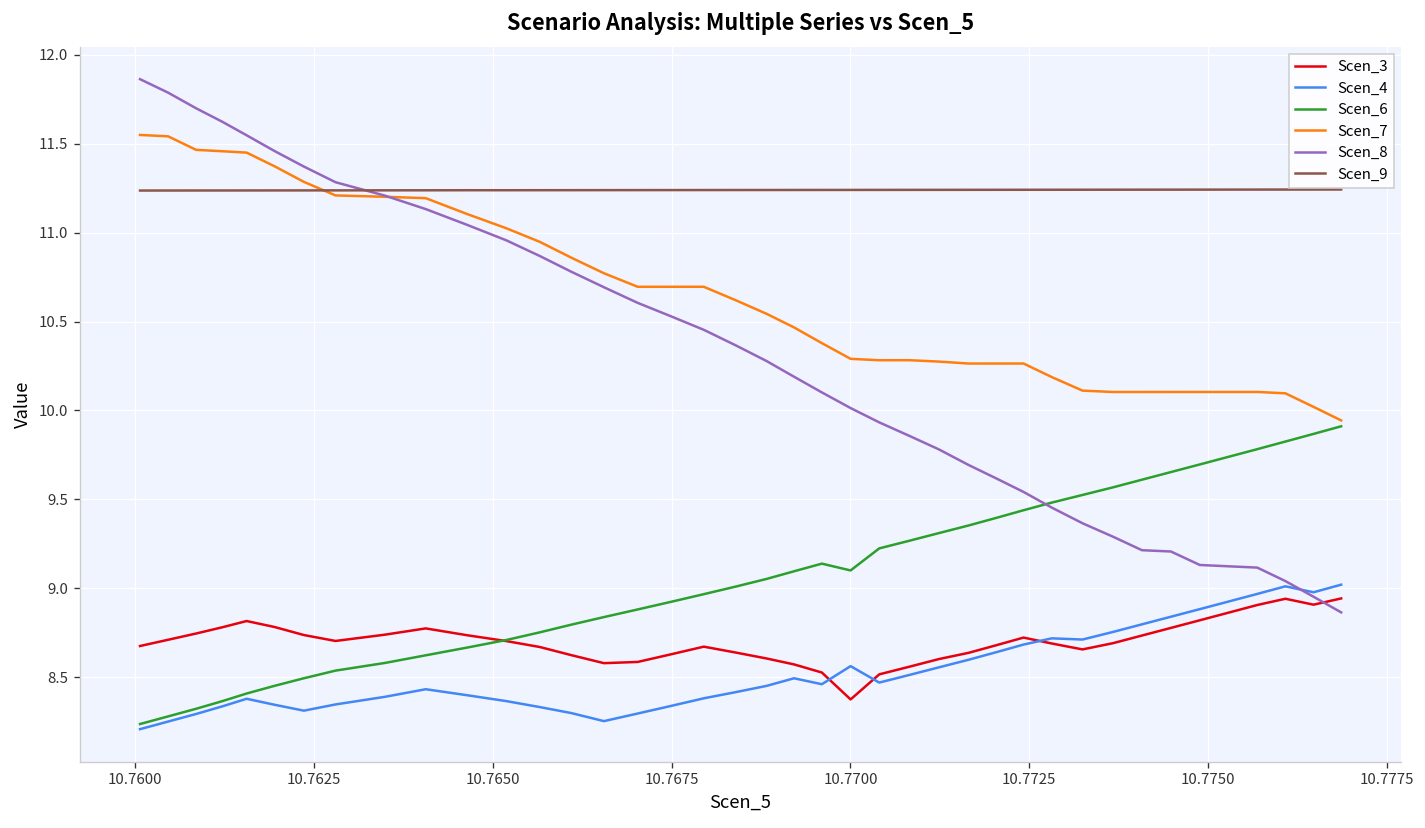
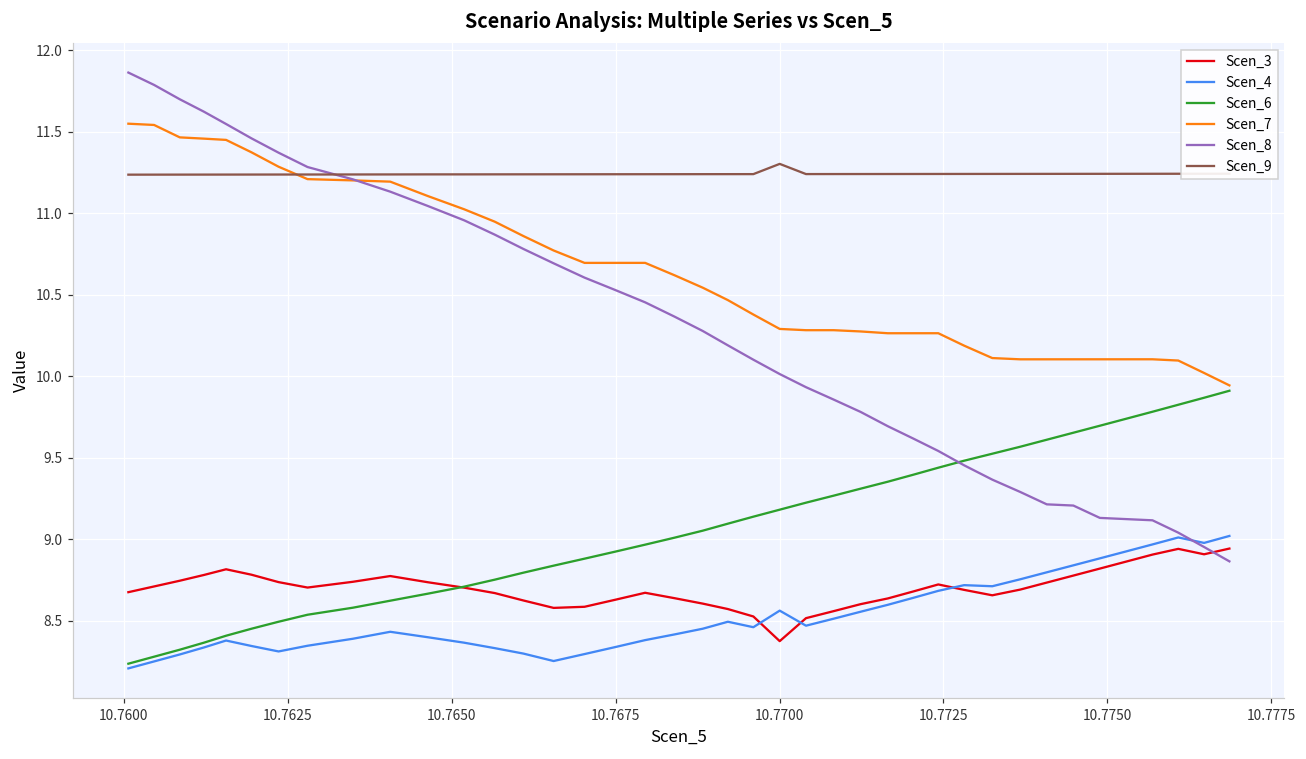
  {
    "Scen_3": {
      "10.7700": 8.37
    },
    "Scen_4": {
      "10.7700": 8.56
    },
    "Scen_6": {
-     "10.7700": 9.10
+     "10.7700": 9.18
    },
    "Scen_7": {
      "10.7700": 10.29
    },
    "Scen_8": {
      "10.7700": 10.01
    },
    "Scen_9": {
-     "10.7700": 11.24
+     "10.7700": 11.30
    }
  }
